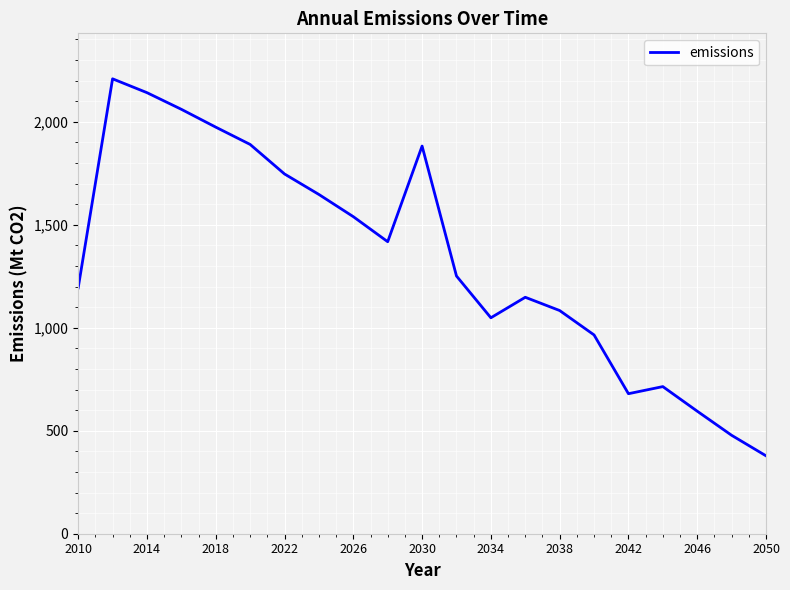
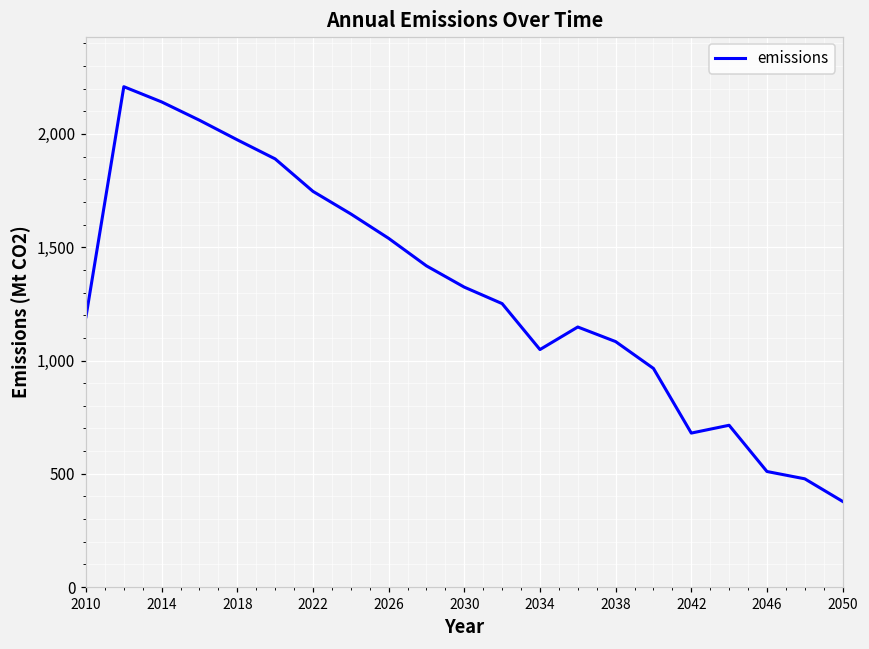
  {
    "2010": "1,190",
    "2014": "2,140",
    "2018": "1,970",
    "2022": "1,750",
    "2026": "1,540",
-   "2030": "1,880",
+   "2030": "1,320",
    "2034": "1,050",
    "2038": "1,080",
    "2042": "680",
-   "2046": "590",
+   "2046": "510",
    "2050": "380"
  }
